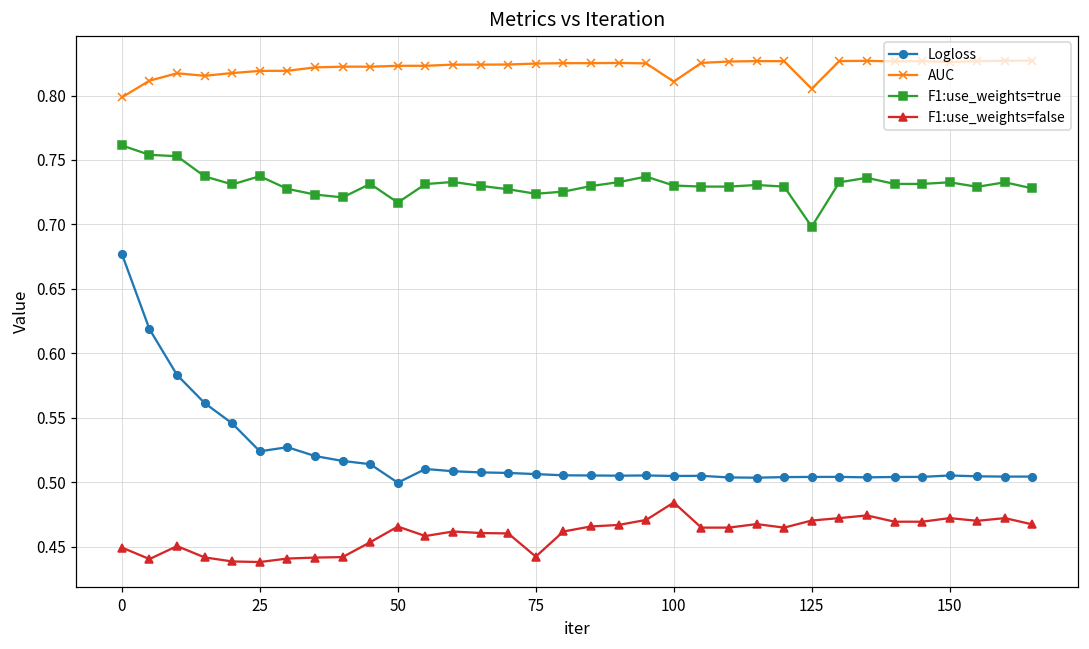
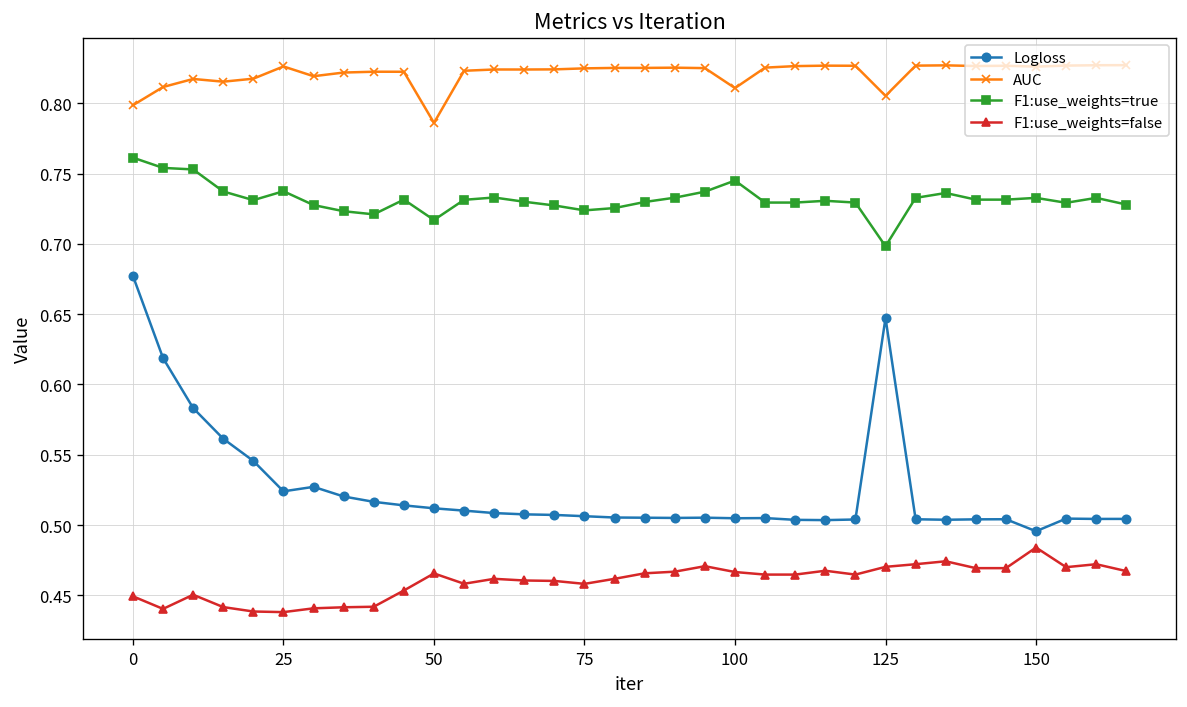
  {
    "Logloss": {
      "0": 0.677,
      "25": 0.524,
-     "50": 0.500,
+     "50": 0.512,
      "75": 0.506,
      "100": 0.505,
-     "125": 0.504,
-     "150": 0.505
+     "125": 0.647,
+     "150": 0.496
    },
    "AUC": {
      "0": 0.799,
-     "25": 0.819,
-     "50": 0.823,
+     "25": 0.826,
+     "50": 0.786,
      "75": 0.825,
      "100": 0.811,
      "125": 0.805
    },
    "F1:use_weights=true": {
      "0": 0.761,
      "25": 0.737,
      "50": 0.717,
      "75": 0.724,
-     "100": 0.730,
+     "100": 0.745,
      "125": 0.698,
      "150": 0.733
    },
    "F1:use_weights=false": {
      "0": 0.449,
      "25": 0.438,
      "50": 0.466,
-     "75": 0.442,
-     "100": 0.484,
+     "75": 0.458,
+     "100": 0.467,
      "125": 0.470,
-     "150": 0.472
+     "150": 0.484
    }
  }
